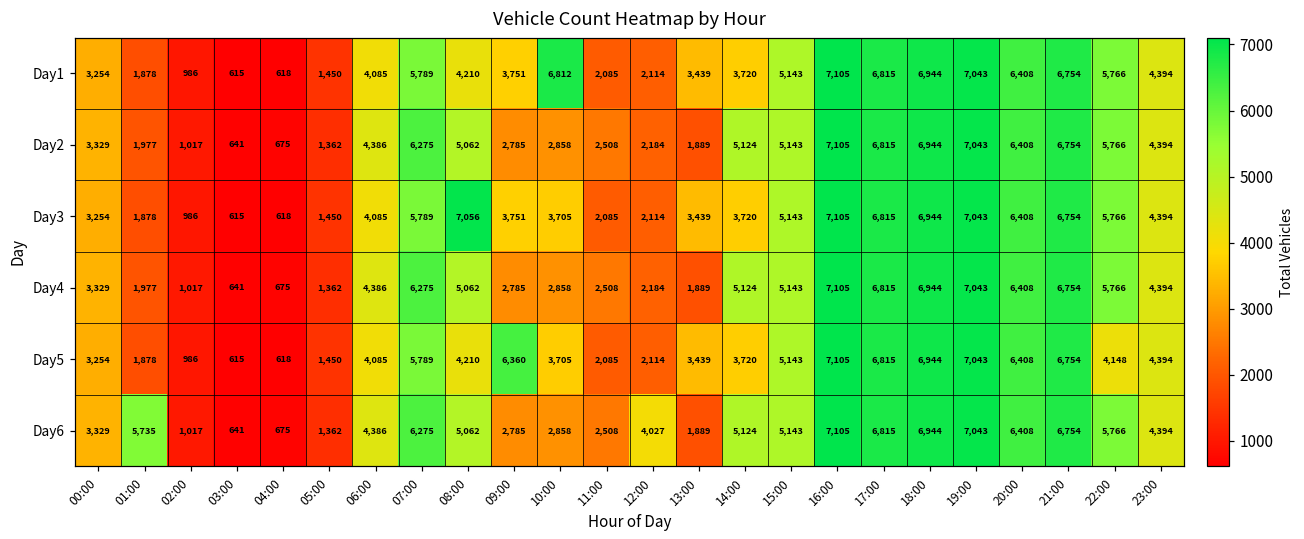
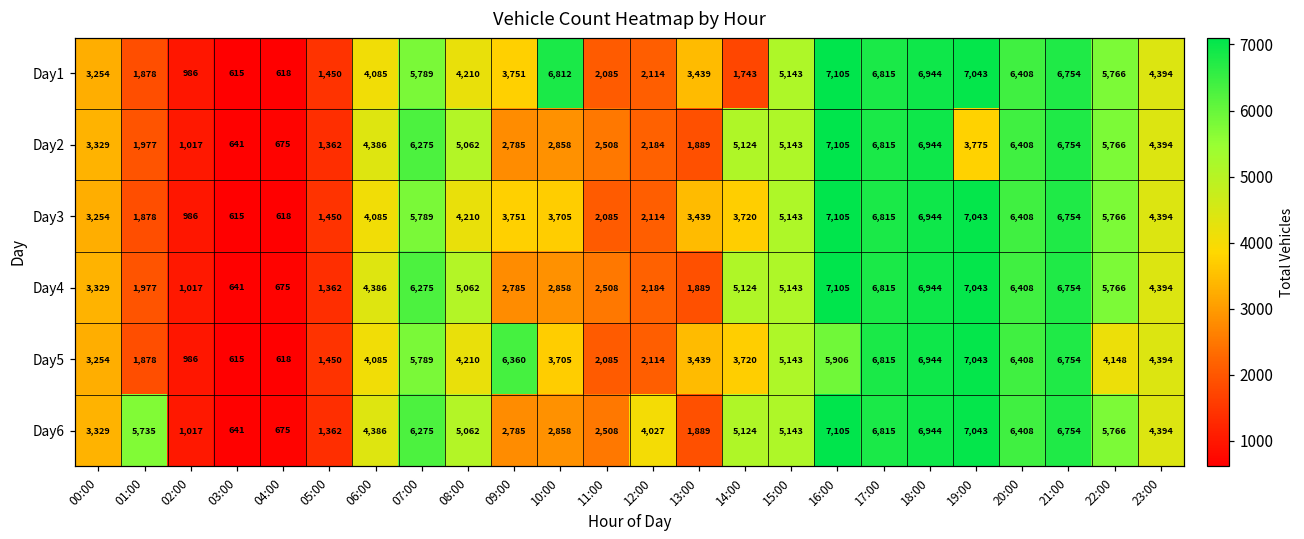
  {
    "Day1": {
      "00:00": "3,254",
      "01:00": "1,878",
      "02:00": "986",
      "03:00": "615",
      "04:00": "618",
      "05:00": "1,450",
      "06:00": "4,085",
      "07:00": "5,789",
      "08:00": "4,210",
      "09:00": "3,751",
      "10:00": "6,812",
      "11:00": "2,085",
      "12:00": "2,114",
      "13:00": "3,439",
-     "14:00": "3,720",
+     "14:00": "1,743",
      "15:00": "5,143",
      "16:00": "7,105",
      "17:00": "6,815",
      "18:00": "6,944",
      "19:00": "7,043",
      "20:00": "6,408",
      "21:00": "6,754",
      "22:00": "5,766",
      "23:00": "4,394"
    },
    "Day2": {
      "00:00": "3,329",
      "01:00": "1,977",
      "02:00": "1,017",
      "03:00": "641",
      "04:00": "675",
      "05:00": "1,362",
      "06:00": "4,386",
      "07:00": "6,275",
      "08:00": "5,062",
      "09:00": "2,785",
      "10:00": "2,858",
      "11:00": "2,508",
      "12:00": "2,184",
      "13:00": "1,889",
      "14:00": "5,124",
      "15:00": "5,143",
      "16:00": "7,105",
      "17:00": "6,815",
      "18:00": "6,944",
-     "19:00": "7,043",
+     "19:00": "3,775",
      "20:00": "6,408",
      "21:00": "6,754",
      "22:00": "5,766",
      "23:00": "4,394"
    },
    "Day3": {
      "00:00": "3,254",
      "01:00": "1,878",
      "02:00": "986",
      "03:00": "615",
      "04:00": "618",
      "05:00": "1,450",
      "06:00": "4,085",
      "07:00": "5,789",
-     "08:00": "7,056",
+     "08:00": "4,210",
      "09:00": "3,751",
      "10:00": "3,705",
      "11:00": "2,085",
      "12:00": "2,114",
      "13:00": "3,439",
      "14:00": "3,720",
      "15:00": "5,143",
      "16:00": "7,105",
      "17:00": "6,815",
      "18:00": "6,944",
      "19:00": "7,043",
      "20:00": "6,408",
      "21:00": "6,754",
      "22:00": "5,766",
      "23:00": "4,394"
    },
    "Day4": {
      "00:00": "3,329",
      "01:00": "1,977",
      "02:00": "1,017",
      "03:00": "641",
      "04:00": "675",
      "05:00": "1,362",
      "06:00": "4,386",
      "07:00": "6,275",
      "08:00": "5,062",
      "09:00": "2,785",
      "10:00": "2,858",
      "11:00": "2,508",
      "12:00": "2,184",
      "13:00": "1,889",
      "14:00": "5,124",
      "15:00": "5,143",
      "16:00": "7,105",
      "17:00": "6,815",
      "18:00": "6,944",
      "19:00": "7,043",
      "20:00": "6,408",
      "21:00": "6,754",
      "22:00": "5,766",
      "23:00": "4,394"
    },
    "Day5": {
      "00:00": "3,254",
      "01:00": "1,878",
      "02:00": "986",
      "03:00": "615",
      "04:00": "618",
      "05:00": "1,450",
      "06:00": "4,085",
      "07:00": "5,789",
      "08:00": "4,210",
      "09:00": "6,360",
      "10:00": "3,705",
      "11:00": "2,085",
      "12:00": "2,114",
      "13:00": "3,439",
      "14:00": "3,720",
      "15:00": "5,143",
-     "16:00": "7,105",
+     "16:00": "5,906",
      "17:00": "6,815",
      "18:00": "6,944",
      "19:00": "7,043",
      "20:00": "6,408",
      "21:00": "6,754",
      "22:00": "4,148",
      "23:00": "4,394"
    },
    "Day6": {
      "00:00": "3,329",
      "01:00": "5,735",
      "02:00": "1,017",
      "03:00": "641",
      "04:00": "675",
      "05:00": "1,362",
      "06:00": "4,386",
      "07:00": "6,275",
      "08:00": "5,062",
      "09:00": "2,785",
      "10:00": "2,858",
      "11:00": "2,508",
      "12:00": "4,027",
      "13:00": "1,889",
      "14:00": "5,124",
      "15:00": "5,143",
      "16:00": "7,105",
      "17:00": "6,815",
      "18:00": "6,944",
      "19:00": "7,043",
      "20:00": "6,408",
      "21:00": "6,754",
      "22:00": "5,766",
      "23:00": "4,394"
    }
  }
